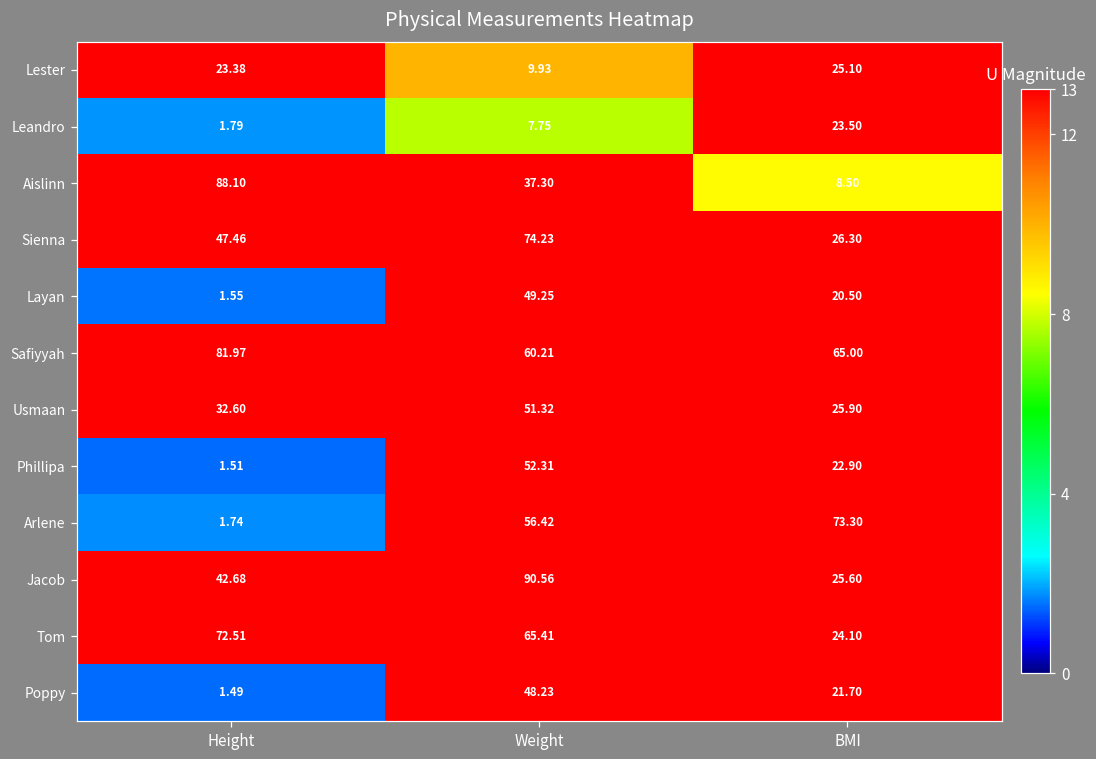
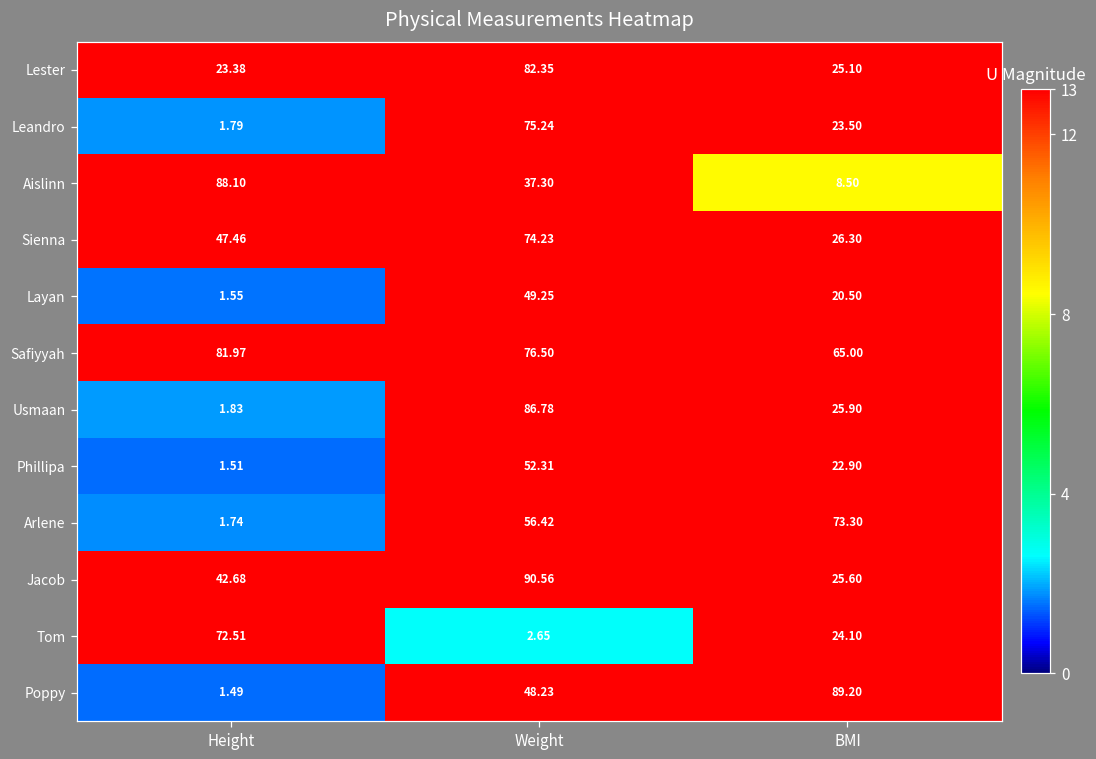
  {
    "Lester": {
      "Height": 23.38,
-     "Weight": 9.93,
+     "Weight": 82.35,
      "BMI": 25.10
    },
    "Leandro": {
      "Height": 1.79,
-     "Weight": 7.75,
+     "Weight": 75.24,
      "BMI": 23.50
    },
    "Aislinn": {
      "Height": 88.10,
      "Weight": 37.30,
      "BMI": 8.50
    },
    "Sienna": {
      "Height": 47.46,
      "Weight": 74.23,
      "BMI": 26.30
    },
    "Layan": {
      "Height": 1.55,
      "Weight": 49.25,
      "BMI": 20.50
    },
    "Safiyyah": {
      "Height": 81.97,
-     "Weight": 60.21,
+     "Weight": 76.50,
      "BMI": 65.00
    },
    "Usmaan": {
-     "Height": 32.60,
-     "Weight": 51.32,
+     "Height": 1.83,
+     "Weight": 86.78,
      "BMI": 25.90
    },
    "Phillipa": {
      "Height": 1.51,
      "Weight": 52.31,
      "BMI": 22.90
    },
    "Arlene": {
      "Height": 1.74,
      "Weight": 56.42,
      "BMI": 73.30
    },
    "Jacob": {
      "Height": 42.68,
      "Weight": 90.56,
      "BMI": 25.60
    },
    "Tom": {
      "Height": 72.51,
-     "Weight": 65.41,
+     "Weight": 2.65,
      "BMI": 24.10
    },
    "Poppy": {
      "Height": 1.49,
      "Weight": 48.23,
-     "BMI": 21.70
+     "BMI": 89.20
    }
  }
